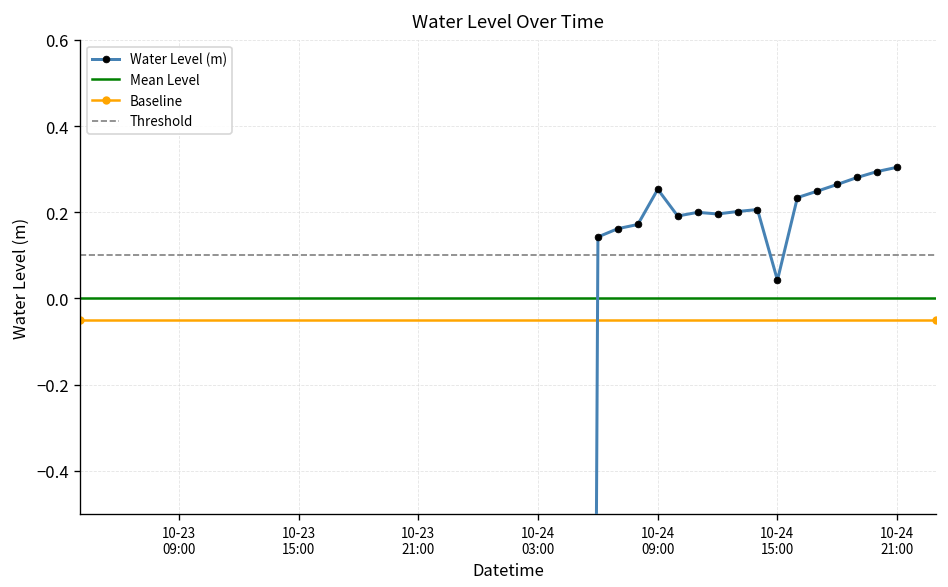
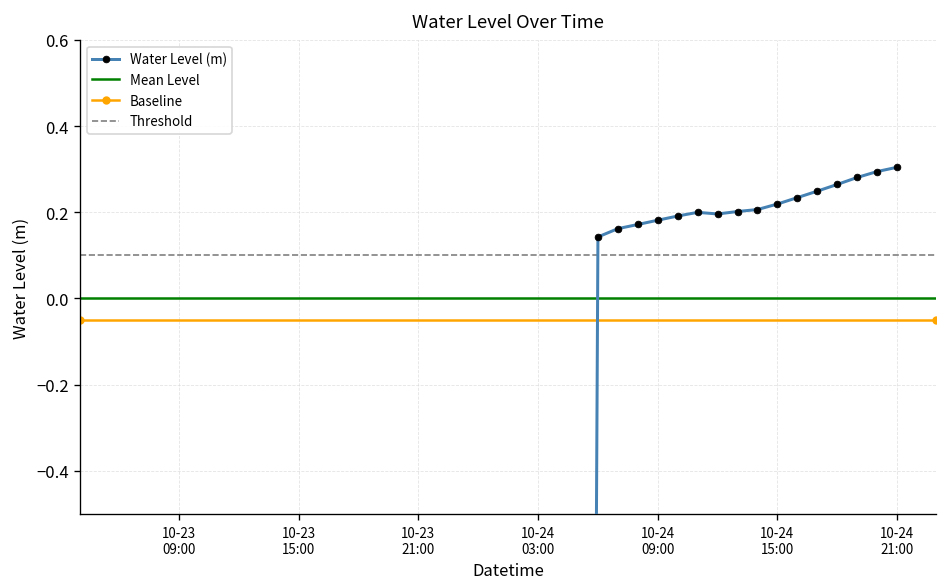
  {
-   "10-24 09:00": 0.25,
-   "10-24 15:00": 0.04,
+   "10-24 09:00": 0.18,
+   "10-24 15:00": 0.22,
    "10-24 21:00": 0.30
  }
